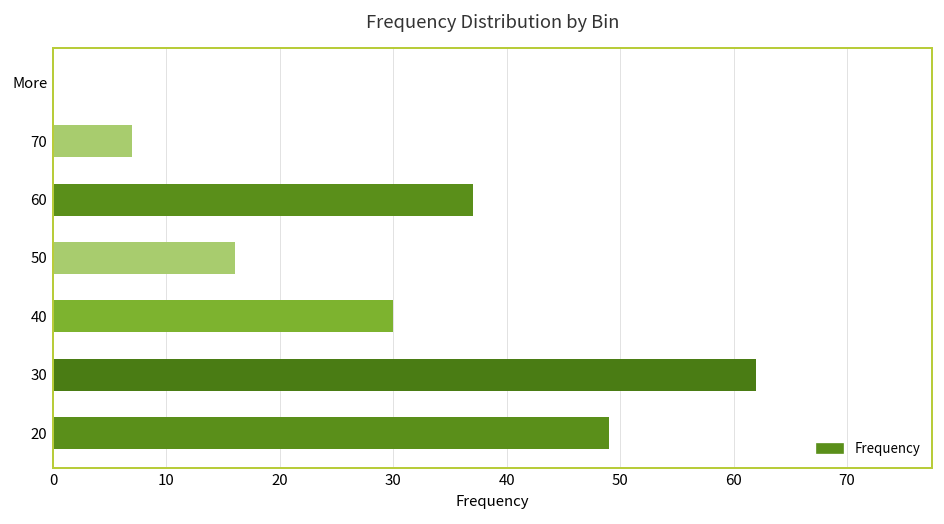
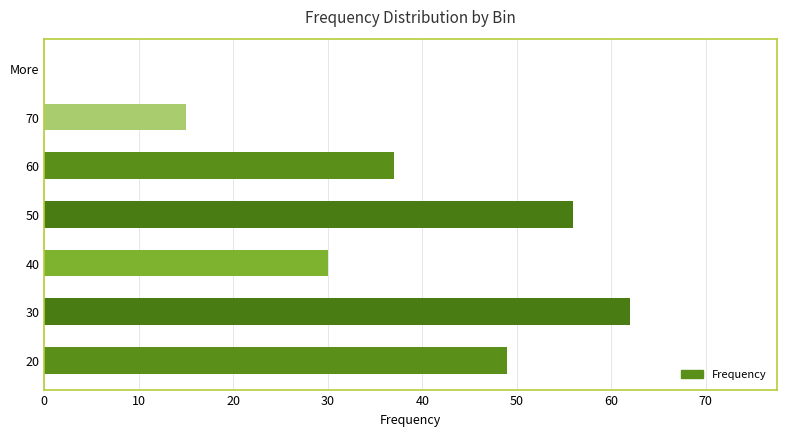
  {
    "More": 0,
-   "70": 7,
+   "70": 15,
    "60": 37,
-   "50": 16,
+   "50": 56,
    "40": 30,
    "30": 62,
    "20": 49
  }
